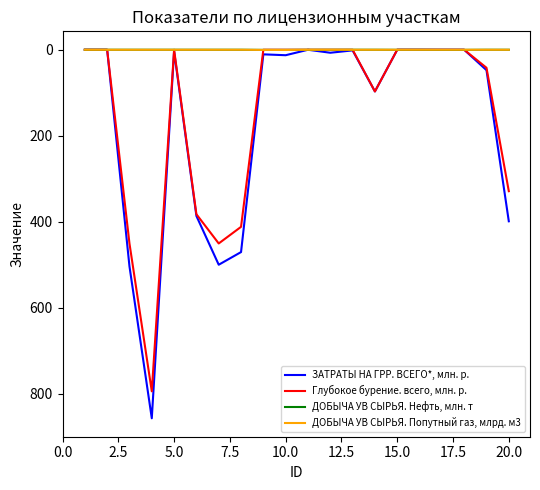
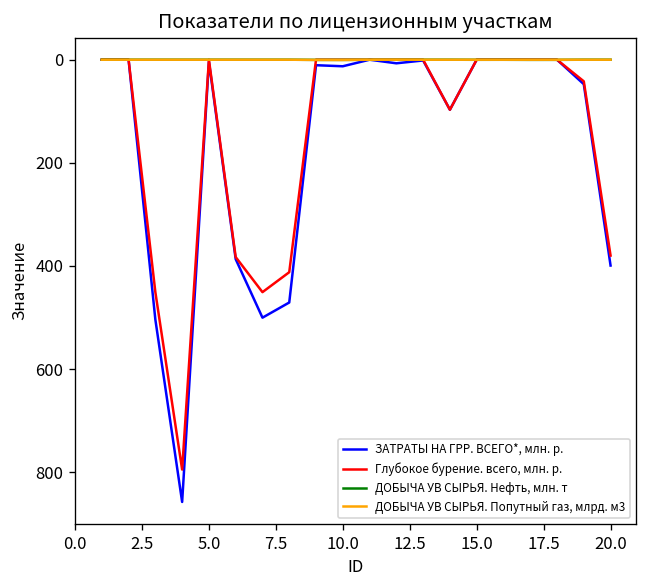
  {
    "ЗАТРАТЫ НА ГРР. ВСЕГО*, млн. р.": {
      "10.0": 10,
      "20.0": 400
    },
    "Глубокое бурение. всего, млн. р.": {
-     "20.0": 330
+     "20.0": 380
    },
    "ДОБЫЧА УВ СЫРЬЯ. Попутный газ, млрд. м3": {
      "20.0": 0
    }
  }
